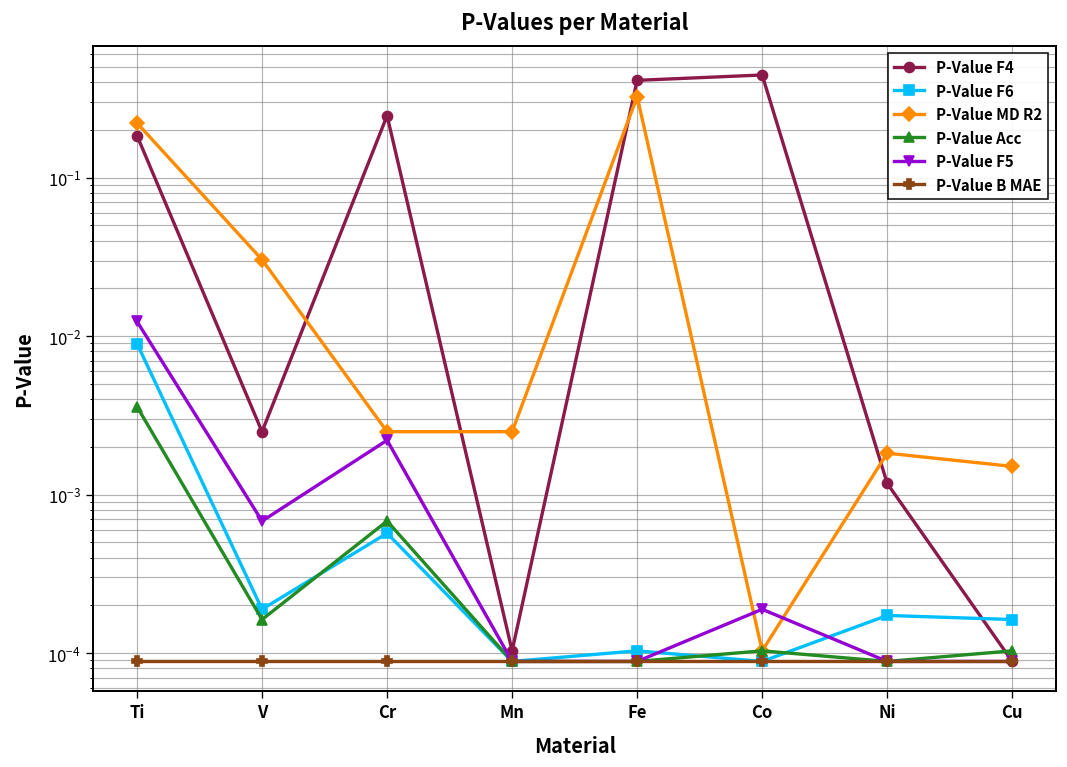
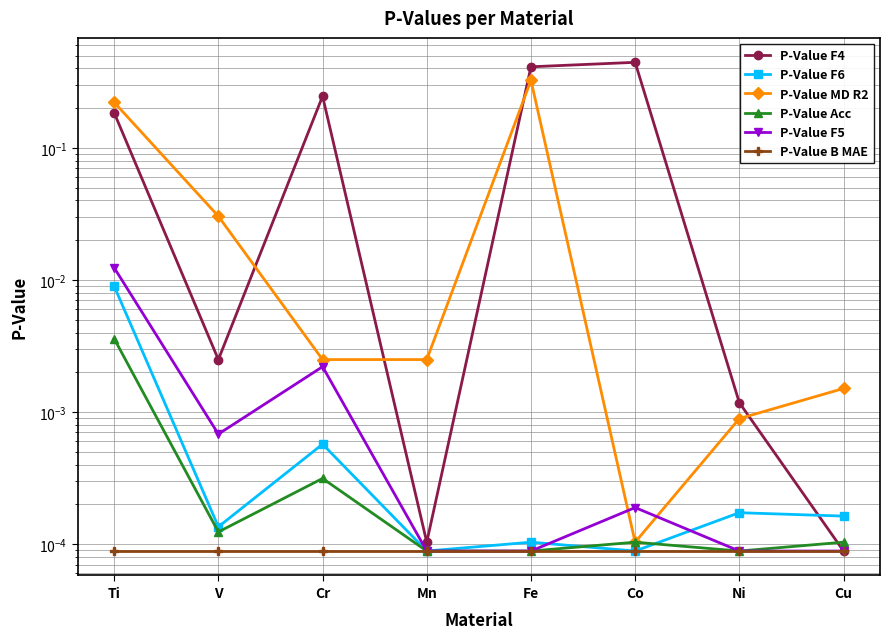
  {
    "P-Value F4": {
      "Ti": 0.18,
      "V": 0.0025,
      "Cr": 0.25,
      "Mn": 0.00010,
      "Fe": 0.41,
      "Co": 0.44,
      "Ni": 0.0012
    },
    "P-Value F6": {
      "Ti": 0.009,
-     "V": 0.00019,
+     "V": 0.00014,
      "Cr": 0.00057,
      "Fe": 0.00010,
      "Ni": 0.00017,
      "Cu": 0.00016
    },
    "P-Value MD R2": {
      "Ti": 0.22,
      "V": 0.030,
      "Cr": 0.0025,
      "Mn": 0.0025,
      "Fe": 0.32,
-     "Ni": 0.0018,
+     "Ni": 0.0009,
      "Cu": 0.0015
    },
    "P-Value Acc": {
      "Ti": 0.0036,
-     "V": 0.00016,
-     "Cr": 0.0007,
+     "V": 0.00012,
+     "Cr": 0.00031,
      "Cu": 0.00010
    },
    "P-Value F5": {
      "Ti": 0.012,
      "V": 0.0007,
      "Cr": 0.0022,
      "Co": 0.00019
    },
    "P-Value B MAE": {
      "Ti": 0.00009,
      "V": 0.00009,
      "Cr": 0.00009
    }
  }
